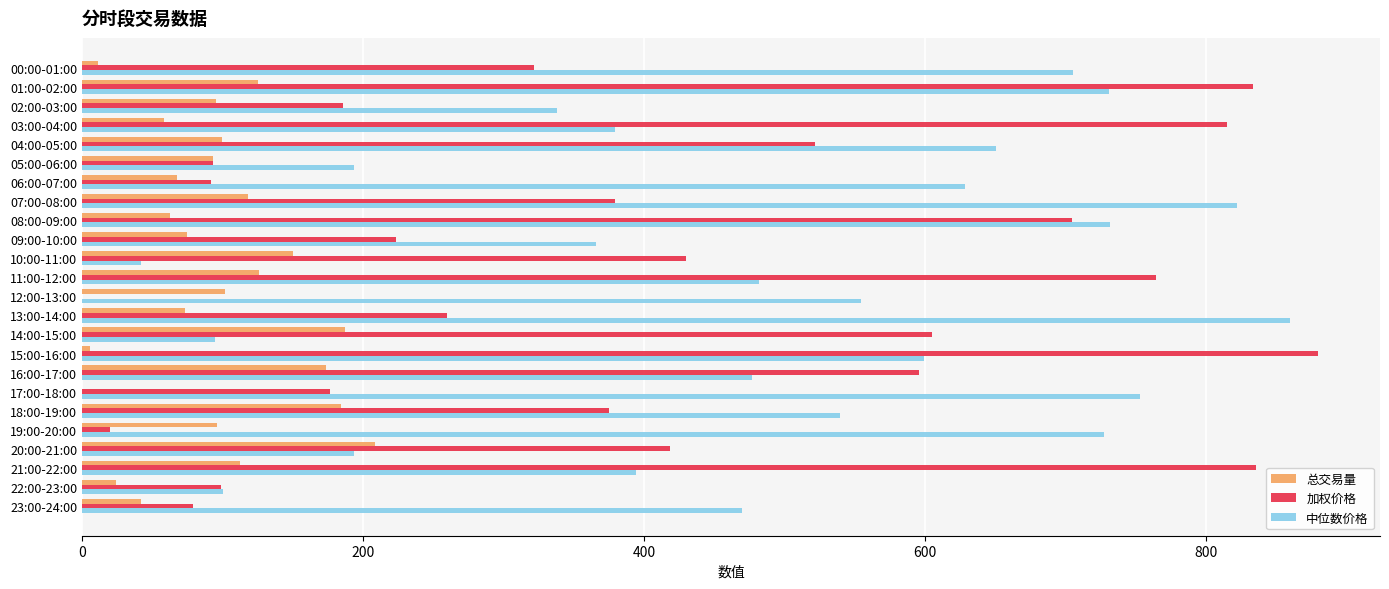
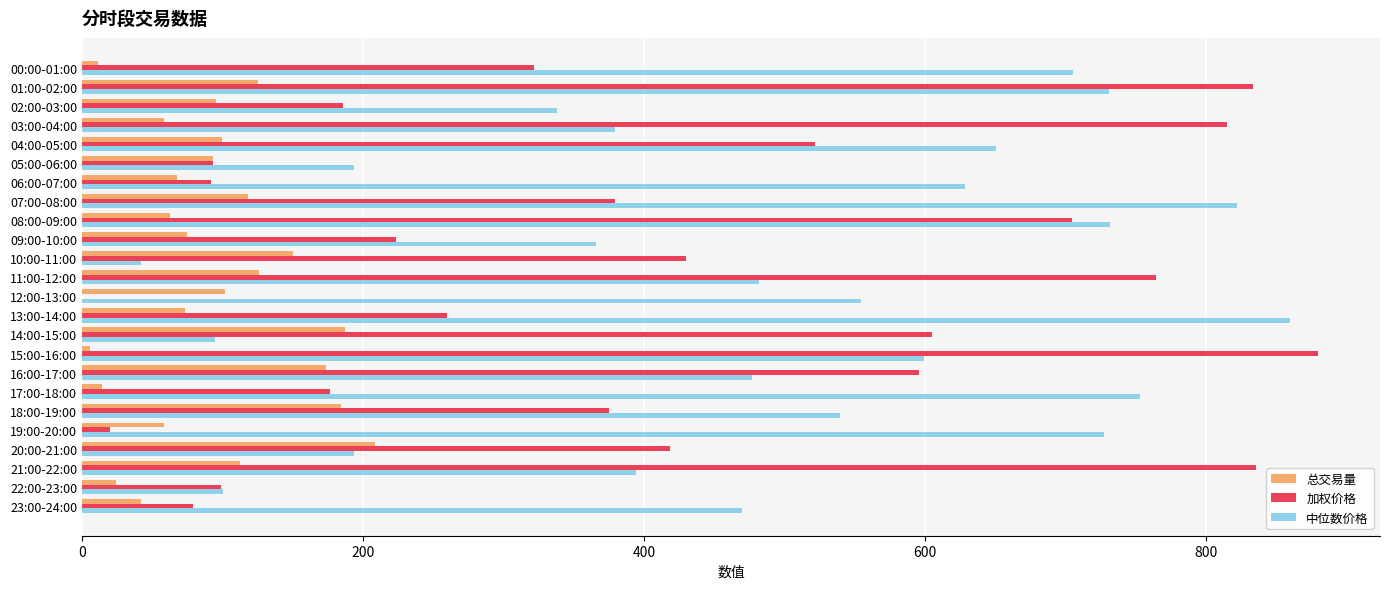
  {
    "总交易量": {
      "00:00-01:00": 11,
      "01:00-02:00": 125,
      "02:00-03:00": 95,
      "03:00-04:00": 58,
      "04:00-05:00": 100,
      "05:00-06:00": 93,
      "06:00-07:00": 67,
      "07:00-08:00": 118,
      "08:00-09:00": 63,
      "09:00-10:00": 75,
      "10:00-11:00": 150,
      "11:00-12:00": 126,
      "12:00-13:00": 102,
      "13:00-14:00": 73,
      "14:00-15:00": 187,
      "15:00-16:00": 6,
      "16:00-17:00": 174,
-     "17:00-18:00": 0,
+     "17:00-18:00": 14,
      "18:00-19:00": 184,
-     "19:00-20:00": 96,
+     "19:00-20:00": 58,
      "20:00-21:00": 209,
      "21:00-22:00": 112,
      "22:00-23:00": 24,
      "23:00-24:00": 42
    },
    "加权价格": {
      "00:00-01:00": 322,
      "01:00-02:00": 834,
      "02:00-03:00": 186,
      "03:00-04:00": 815,
      "04:00-05:00": 522,
      "05:00-06:00": 93,
      "06:00-07:00": 92,
      "07:00-08:00": 380,
      "08:00-09:00": 705,
      "09:00-10:00": 224,
      "10:00-11:00": 430,
      "11:00-12:00": 765,
      "12:00-13:00": 0,
      "13:00-14:00": 260,
      "14:00-15:00": 605,
      "15:00-16:00": 880,
      "16:00-17:00": 596,
      "17:00-18:00": 177,
      "18:00-19:00": 375,
      "19:00-20:00": 20,
      "20:00-21:00": 419,
      "21:00-22:00": 836,
      "22:00-23:00": 99,
      "23:00-24:00": 79
    },
    "中位数价格": {
      "00:00-01:00": 706,
      "01:00-02:00": 731,
      "02:00-03:00": 338,
      "03:00-04:00": 380,
      "04:00-05:00": 651,
      "05:00-06:00": 193,
      "06:00-07:00": 629,
      "07:00-08:00": 822,
      "08:00-09:00": 732,
      "09:00-10:00": 366,
      "10:00-11:00": 42,
      "11:00-12:00": 482,
      "12:00-13:00": 554,
      "13:00-14:00": 860,
      "14:00-15:00": 95,
      "15:00-16:00": 599,
      "16:00-17:00": 477,
      "17:00-18:00": 753,
      "18:00-19:00": 540,
      "19:00-20:00": 727,
      "20:00-21:00": 194,
      "21:00-22:00": 395,
      "22:00-23:00": 101,
      "23:00-24:00": 470
    }
  }
